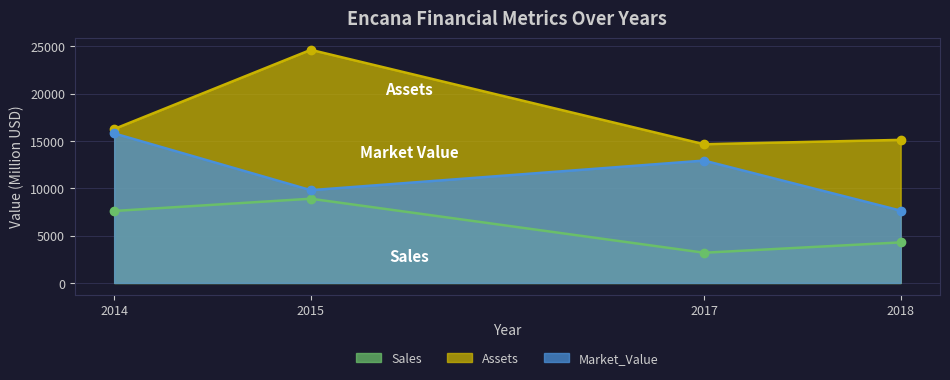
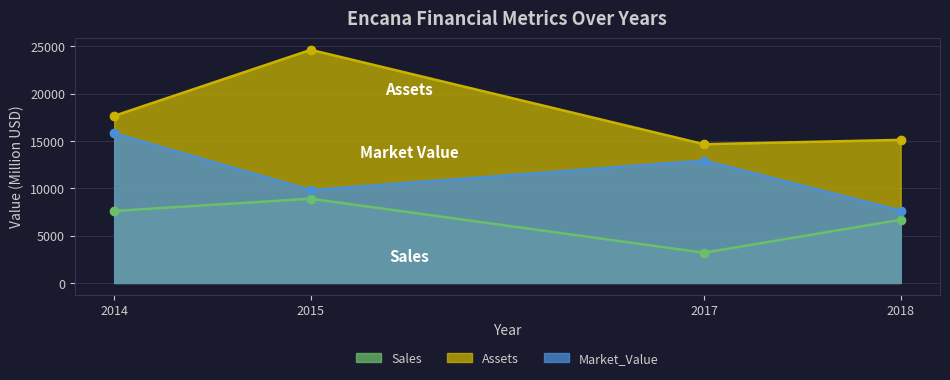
  {
    "Sales": {
      "2014": 8000,
      "2015": 9000,
      "2017": 3000,
-     "2018": 4000
+     "2018": 7000
    },
    "Assets": {
-     "2014": 16000,
+     "2014": 18000,
      "2015": 25000,
      "2017": 15000,
      "2018": 15000
    },
    "Market_Value": {
      "2014": 16000,
      "2015": 10000,
      "2017": 13000,
      "2018": 8000
    }
  }
